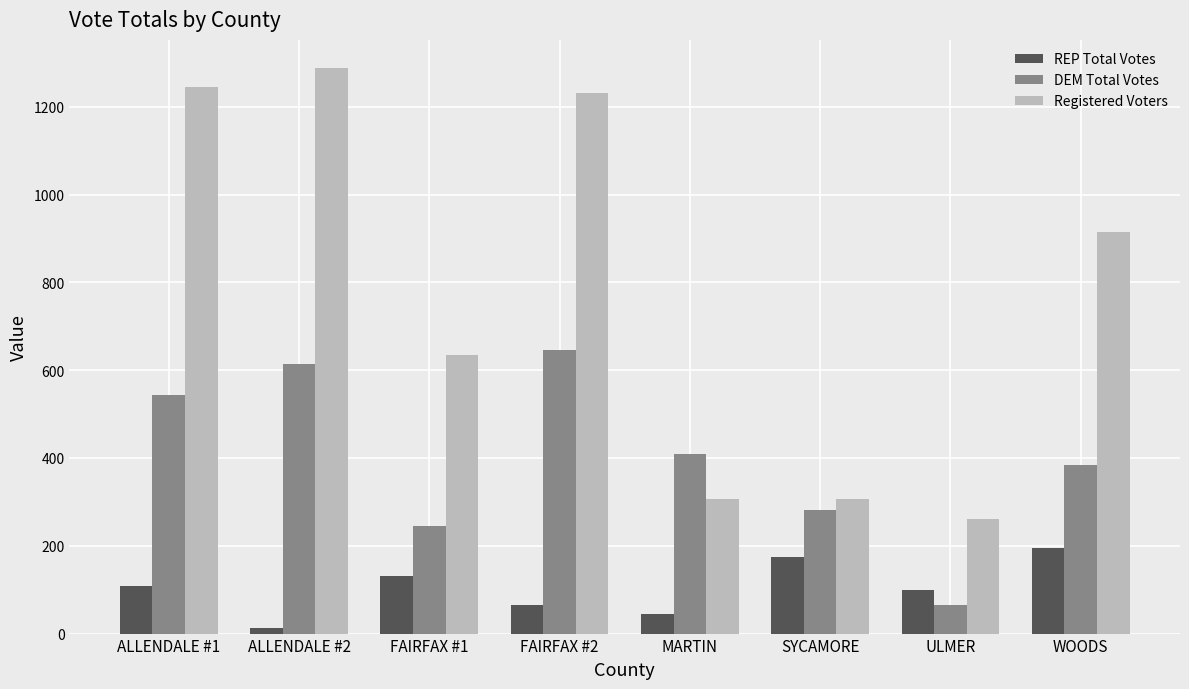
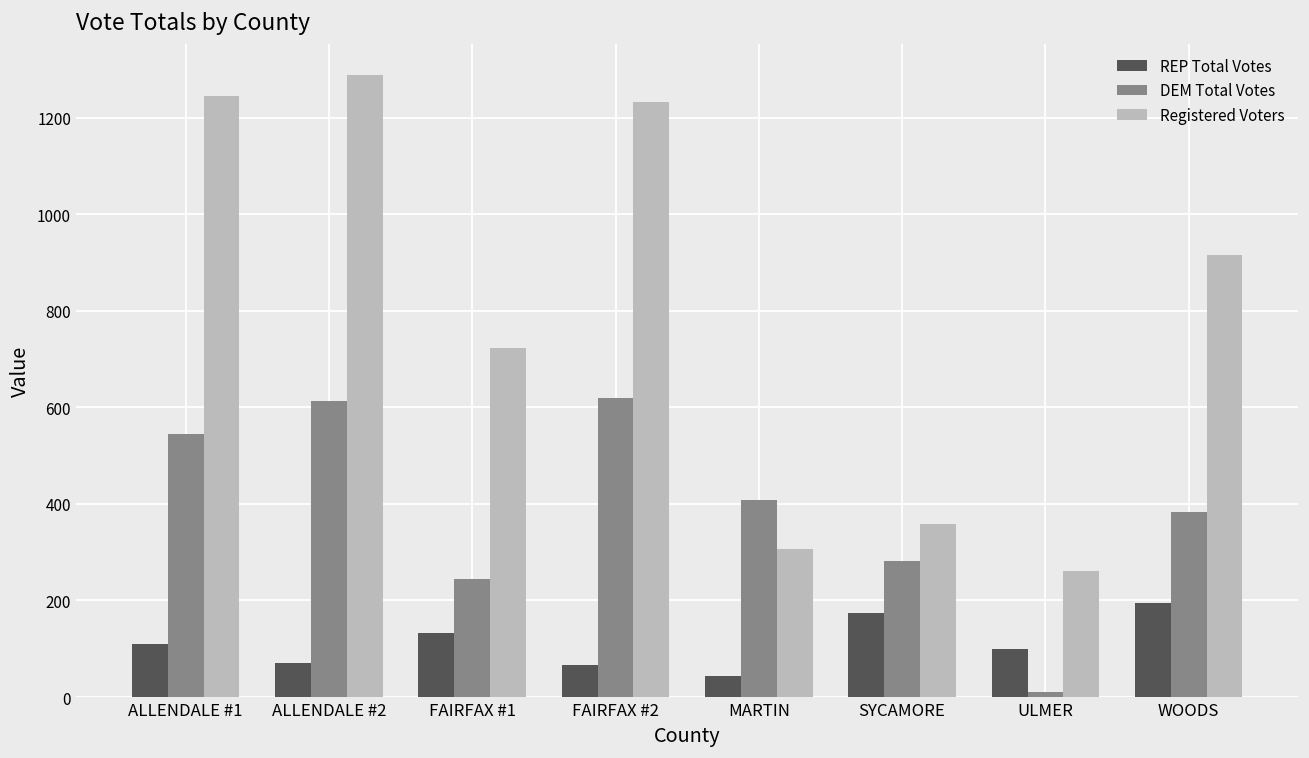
  {
    "REP Total Votes": {
      "ALLENDALE #1": 110,
-     "ALLENDALE #2": 10,
+     "ALLENDALE #2": 70,
      "FAIRFAX #1": 130,
      "FAIRFAX #2": 70,
      "MARTIN": 40,
      "SYCAMORE": 170,
      "ULMER": 100,
      "WOODS": 190
    },
    "DEM Total Votes": {
      "ALLENDALE #1": 540,
      "ALLENDALE #2": 610,
      "FAIRFAX #1": 250,
-     "FAIRFAX #2": 650,
+     "FAIRFAX #2": 620,
      "MARTIN": 410,
      "SYCAMORE": 280,
-     "ULMER": 70,
+     "ULMER": 10,
      "WOODS": 380
    },
    "Registered Voters": {
      "ALLENDALE #1": 1250,
      "ALLENDALE #2": 1290,
-     "FAIRFAX #1": 640,
+     "FAIRFAX #1": 720,
      "FAIRFAX #2": 1230,
      "MARTIN": 310,
-     "SYCAMORE": 310,
+     "SYCAMORE": 360,
      "ULMER": 260,
      "WOODS": 920
    }
  }
